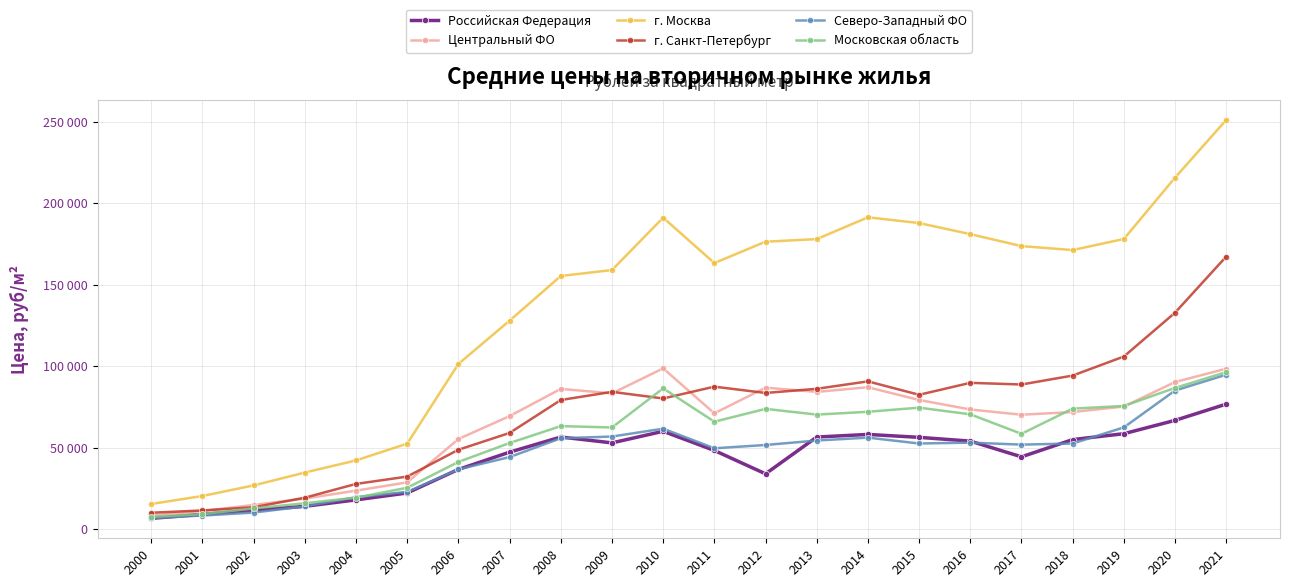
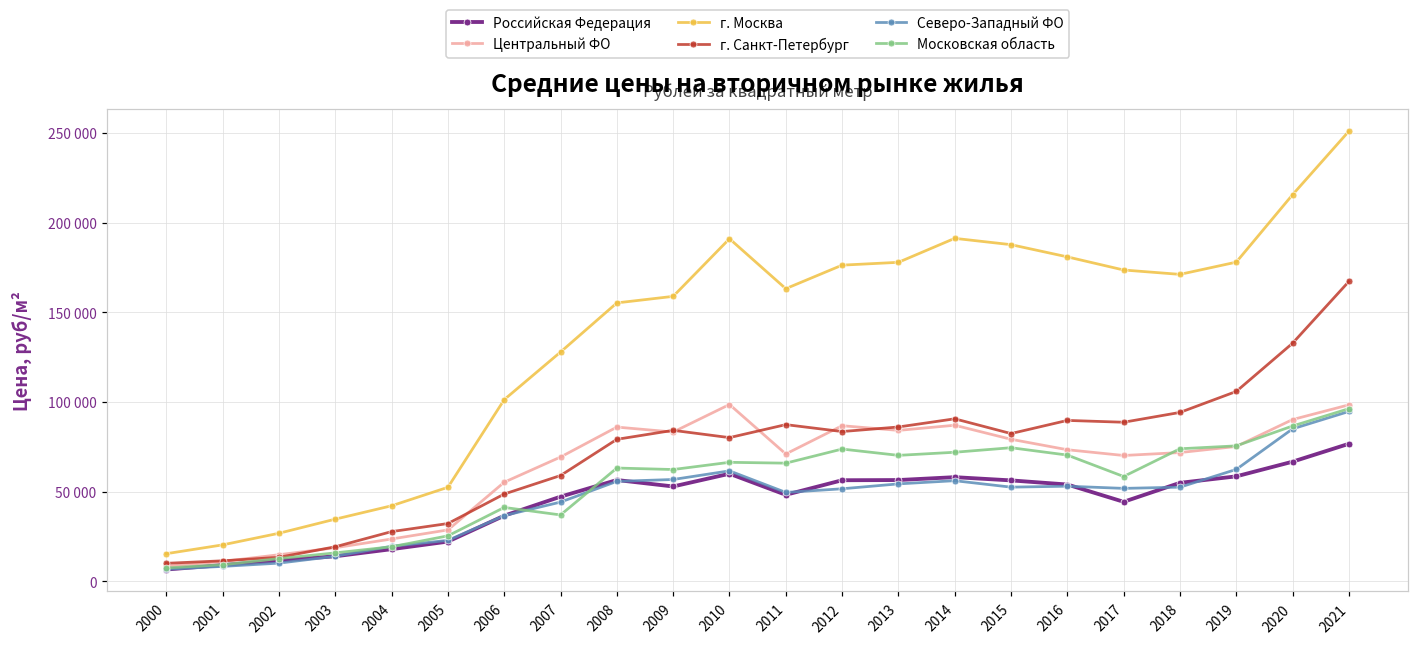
  {
    "Российская Федерация": {
      "2007": 47000,
      "2009": 53000,
      "2010": 60000,
-     "2012": 34000,
+     "2012": 56000,
      "2013": 56000,
      "2014": 58000,
      "2015": 56000,
      "2017": 44000,
      "2018": 55000,
      "2019": 59000,
      "2020": 67000,
      "2021": 77000
    },
    "Центральный ФО": {
      "2004": 24000,
      "2005": 29000,
      "2006": 55000,
      "2007": 69000,
      "2008": 86000,
      "2010": 99000,
      "2011": 71000,
      "2012": 87000,
      "2013": 84000,
      "2014": 87000,
      "2015": 79000,
      "2016": 73000,
      "2017": 70000,
      "2018": 72000,
      "2020": 90000,
      "2021": 98000
    },
    "г. Москва": {
      "2000": 15000,
      "2001": 20000,
      "2002": 27000,
      "2003": 35000,
      "2004": 42000,
      "2005": 52000,
      "2006": 101000,
      "2007": 128000,
      "2008": 155000,
      "2009": 159000,
      "2010": 191000,
      "2011": 163000,
      "2012": 176000,
      "2013": 178000,
      "2014": 191000,
      "2015": 188000,
      "2016": 181000,
      "2017": 174000,
      "2018": 171000,
      "2019": 178000,
      "2020": 216000,
      "2021": 251000
    },
    "г. Санкт-Петербург": {
      "2000": 10000,
      "2004": 28000,
      "2005": 32000,
      "2006": 49000,
      "2007": 59000,
      "2008": 79000,
      "2010": 80000,
      "2011": 87000,
      "2012": 84000,
      "2013": 86000,
      "2014": 91000,
      "2015": 82000,
      "2016": 90000,
      "2017": 89000,
      "2018": 94000,
      "2019": 106000,
      "2020": 133000,
      "2021": 167000
    },
    "Северо-Западный ФО": {
      "2007": 44000,
      "2009": 57000,
      "2010": 62000,
      "2012": 52000,
      "2013": 54000,
      "2014": 56000,
      "2015": 53000,
      "2017": 52000,
      "2018": 53000,
      "2019": 62000,
      "2020": 85000,
      "2021": 95000
    },
    "Московская область": {
      "2003": 16000,
      "2005": 25000,
      "2006": 41000,
-     "2007": 53000,
+     "2007": 37000,
      "2008": 63000,
      "2009": 62000,
-     "2010": 86000,
+     "2010": 66000,
      "2011": 66000,
      "2012": 74000,
      "2013": 70000,
      "2014": 72000,
      "2015": 75000,
      "2016": 70000,
      "2017": 58000,
      "2018": 74000,
      "2020": 87000,
      "2021": 96000
    }
  }
